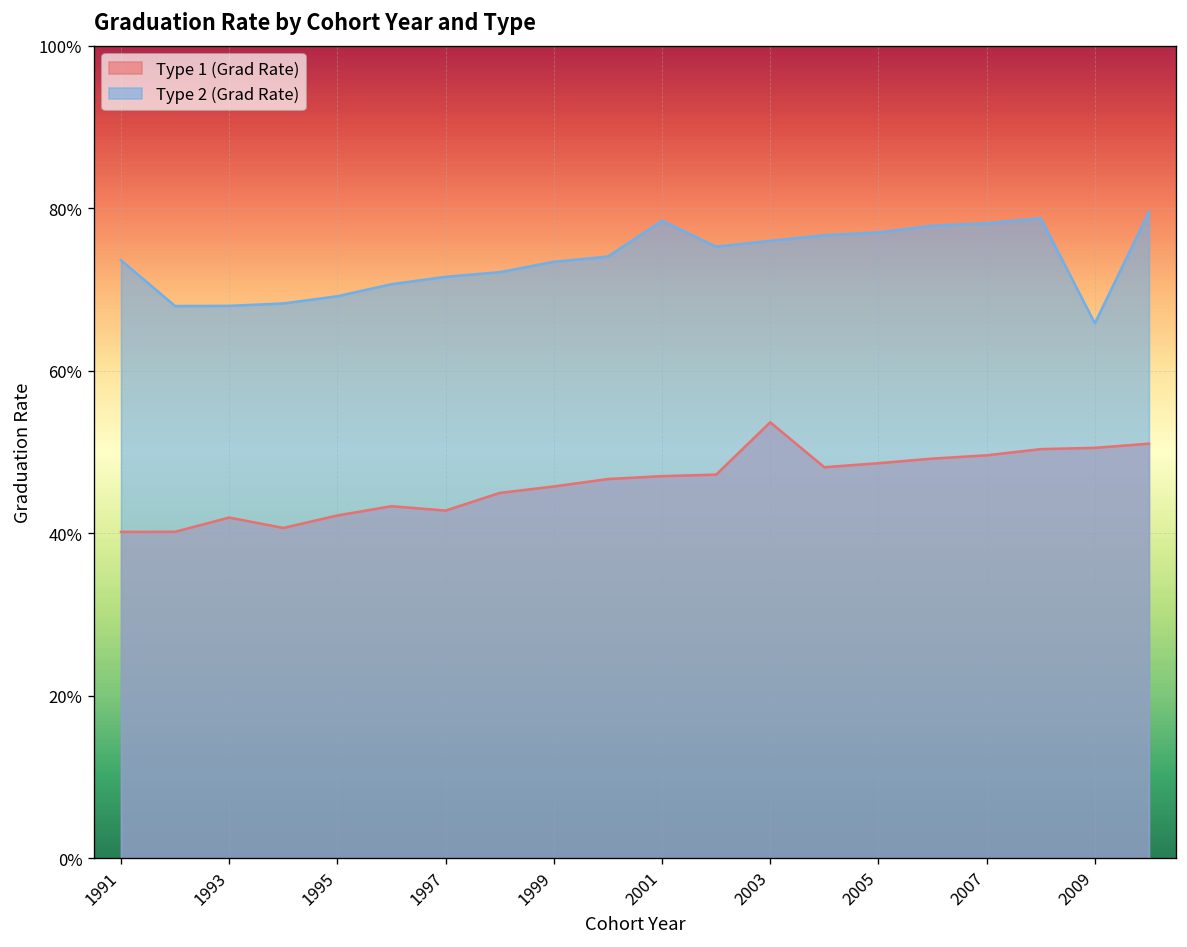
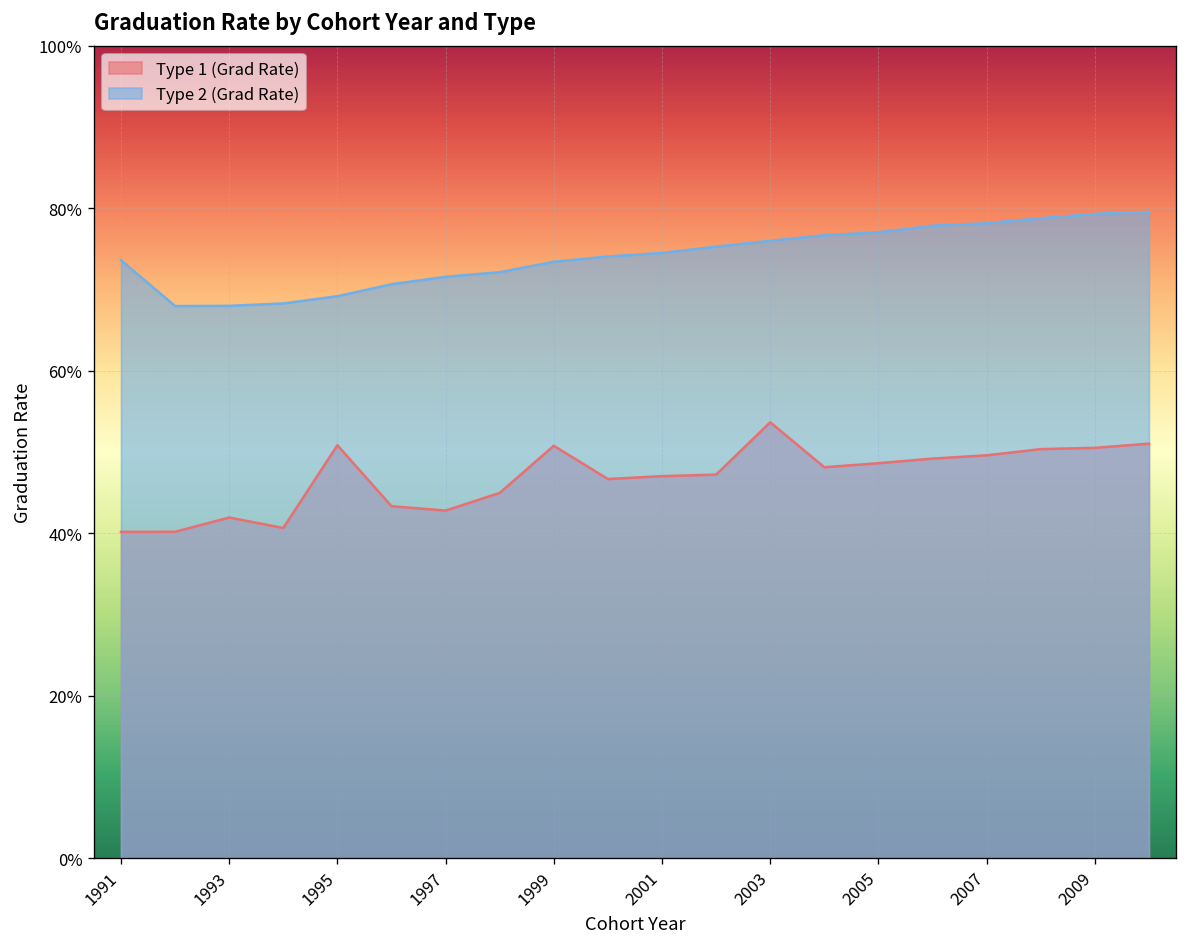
  {
    "Type 1 (Grad Rate)": {
      "1991": "40%",
      "1993": "42%",
-     "1995": "42%",
+     "1995": "51%",
      "1997": "43%",
-     "1999": "46%",
+     "1999": "51%",
      "2001": "47%",
      "2003": "54%",
      "2005": "49%",
      "2007": "50%",
      "2009": "50%"
    },
    "Type 2 (Grad Rate)": {
      "1991": "74%",
      "1993": "68%",
      "1995": "69%",
      "1997": "72%",
      "1999": "73%",
-     "2001": "78%",
+     "2001": "74%",
      "2003": "76%",
      "2005": "77%",
      "2007": "78%",
-     "2009": "66%"
+     "2009": "79%"
    }
  }
